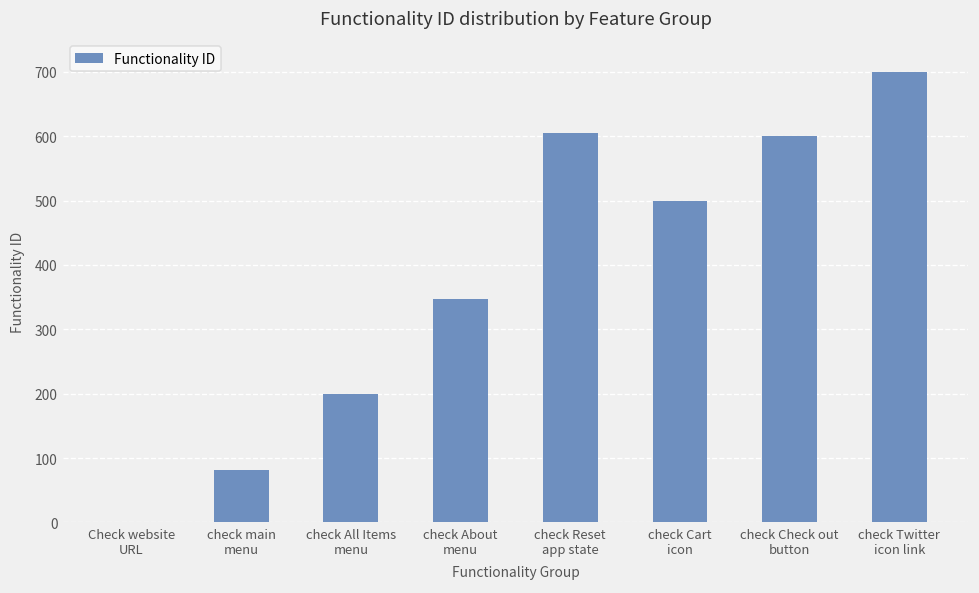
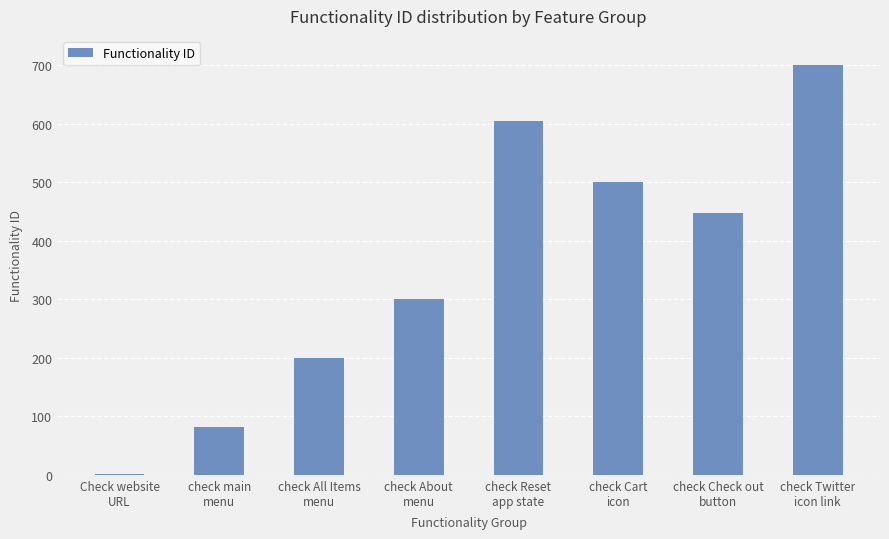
  {
    "check main menu": 80,
    "check All Items menu": 200,
-   "check About menu": 350,
+   "check About menu": 300,
    "check Reset app state": 610,
    "check Cart icon": 500,
-   "check Check out button": 600,
+   "check Check out button": 450,
    "check Twitter icon link": 700
  }
